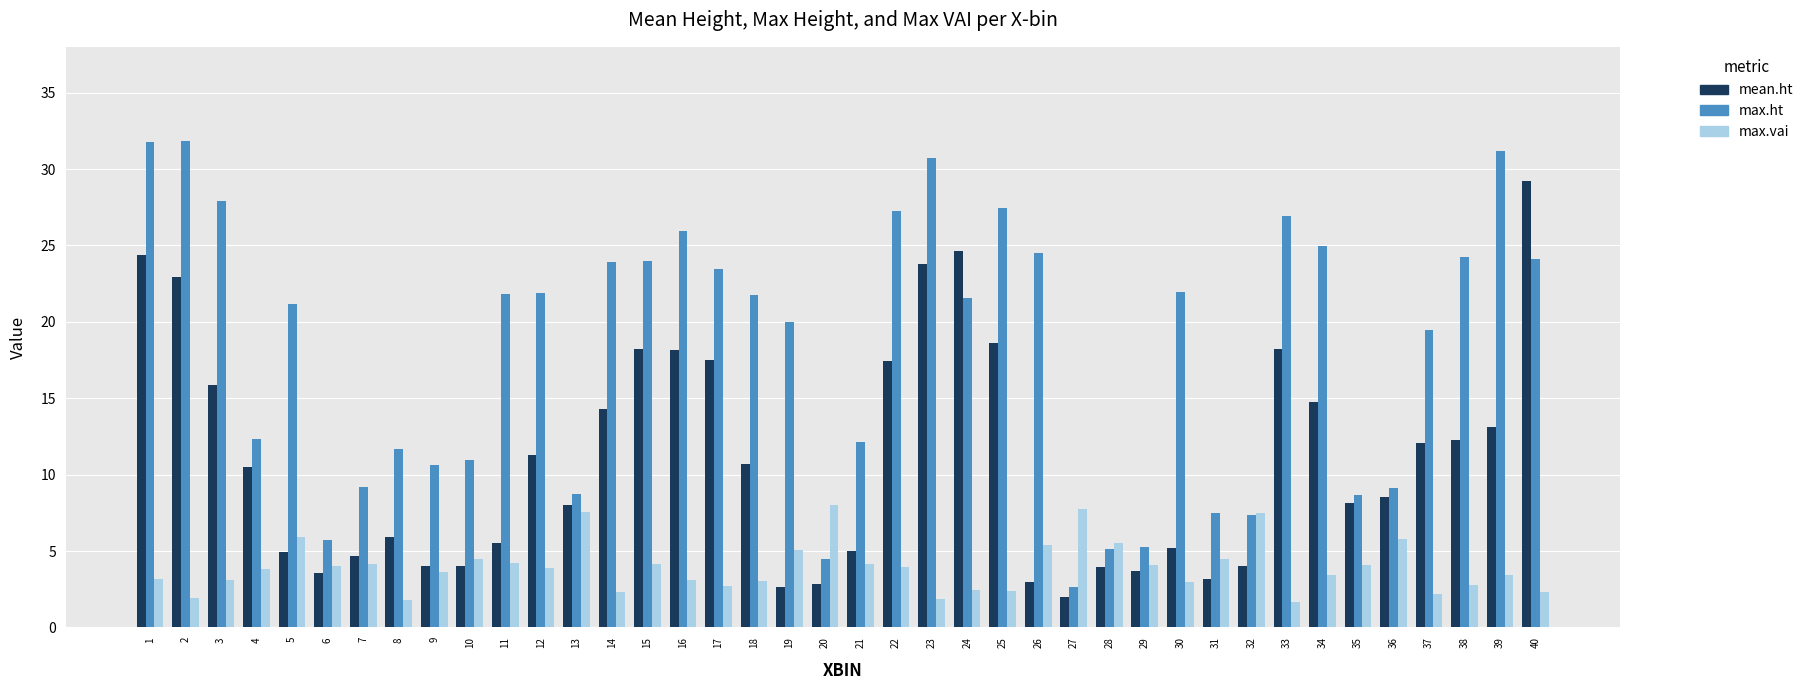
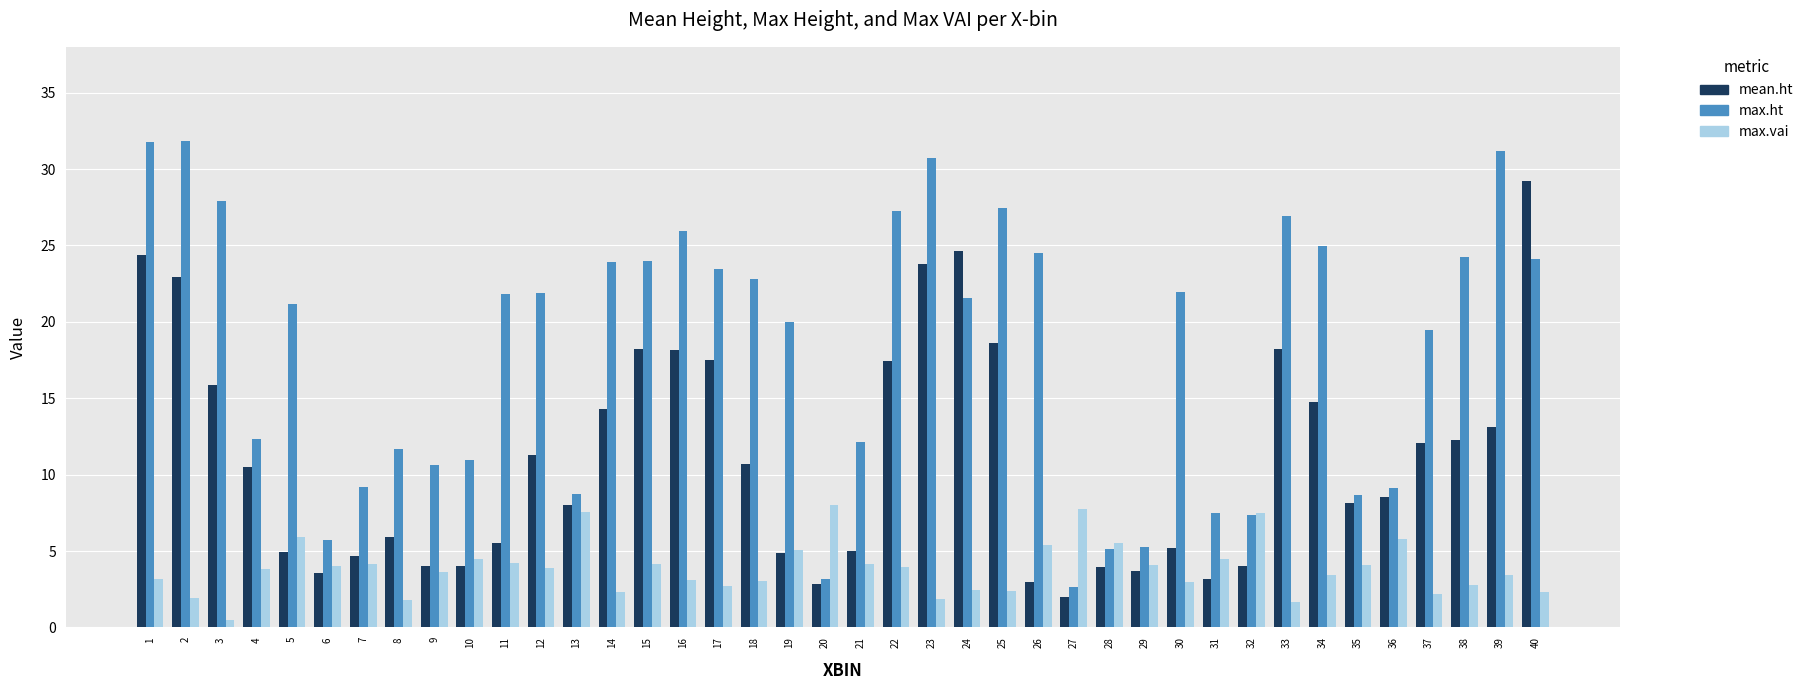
  {
    "mean.ht": {
      "1": 24.4,
      "2": 23.0,
      "3": 15.9,
      "4": 10.5,
      "5": 5.0,
      "6": 3.6,
      "7": 4.7,
      "8": 5.9,
      "9": 4.0,
      "10": 4.0,
      "11": 5.5,
      "12": 11.3,
      "13": 8.0,
      "14": 14.3,
      "15": 18.2,
      "16": 18.2,
      "17": 17.5,
      "18": 10.7,
-     "19": 2.7,
+     "19": 4.9,
      "20": 2.8,
      "21": 5.0,
      "22": 17.4,
      "23": 23.8,
      "24": 24.6,
      "25": 18.6,
      "26": 3.0,
      "27": 2.0,
      "28": 4.0,
      "29": 3.7,
      "30": 5.2,
      "31": 3.2,
      "32": 4.1,
      "33": 18.2,
      "34": 14.8,
      "35": 8.1,
      "36": 8.5,
      "37": 12.1,
      "38": 12.2,
      "39": 13.1,
      "40": 29.2
    },
    "max.ht": {
      "1": 31.7,
      "2": 31.9,
      "3": 27.9,
      "4": 12.3,
      "5": 21.2,
      "6": 5.7,
      "7": 9.2,
      "8": 11.7,
      "9": 10.6,
      "10": 11.0,
      "11": 21.8,
      "12": 21.9,
      "13": 8.7,
      "14": 23.9,
      "15": 24.0,
      "16": 26.0,
      "17": 23.5,
-     "18": 21.8,
+     "18": 22.8,
      "19": 20.0,
-     "20": 4.5,
+     "20": 3.2,
      "21": 12.1,
      "22": 27.3,
      "23": 30.7,
      "24": 21.6,
      "25": 27.5,
      "26": 24.5,
      "27": 2.7,
      "28": 5.1,
      "29": 5.3,
      "30": 22.0,
      "31": 7.5,
      "32": 7.4,
      "33": 26.9,
      "34": 25.0,
      "35": 8.7,
      "36": 9.1,
      "37": 19.5,
      "38": 24.2,
      "39": 31.2,
      "40": 24.1
    },
    "max.vai": {
      "1": 3.2,
      "2": 1.9,
-     "3": 3.1,
+     "3": 0.5,
      "4": 3.8,
      "5": 5.9,
      "6": 4.0,
      "7": 4.2,
      "8": 1.8,
      "9": 3.6,
      "10": 4.5,
      "11": 4.2,
      "12": 3.9,
      "13": 7.6,
      "14": 2.3,
      "15": 4.2,
      "16": 3.1,
      "17": 2.7,
      "18": 3.1,
      "19": 5.1,
      "20": 8.0,
      "21": 4.2,
      "22": 4.0,
      "23": 1.8,
      "24": 2.4,
      "25": 2.4,
      "26": 5.4,
      "27": 7.8,
      "28": 5.5,
      "29": 4.1,
      "30": 3.0,
      "31": 4.5,
      "32": 7.5,
      "33": 1.7,
      "34": 3.4,
      "35": 4.1,
      "36": 5.8,
      "37": 2.2,
      "38": 2.8,
      "39": 3.4,
      "40": 2.3
    }
  }
